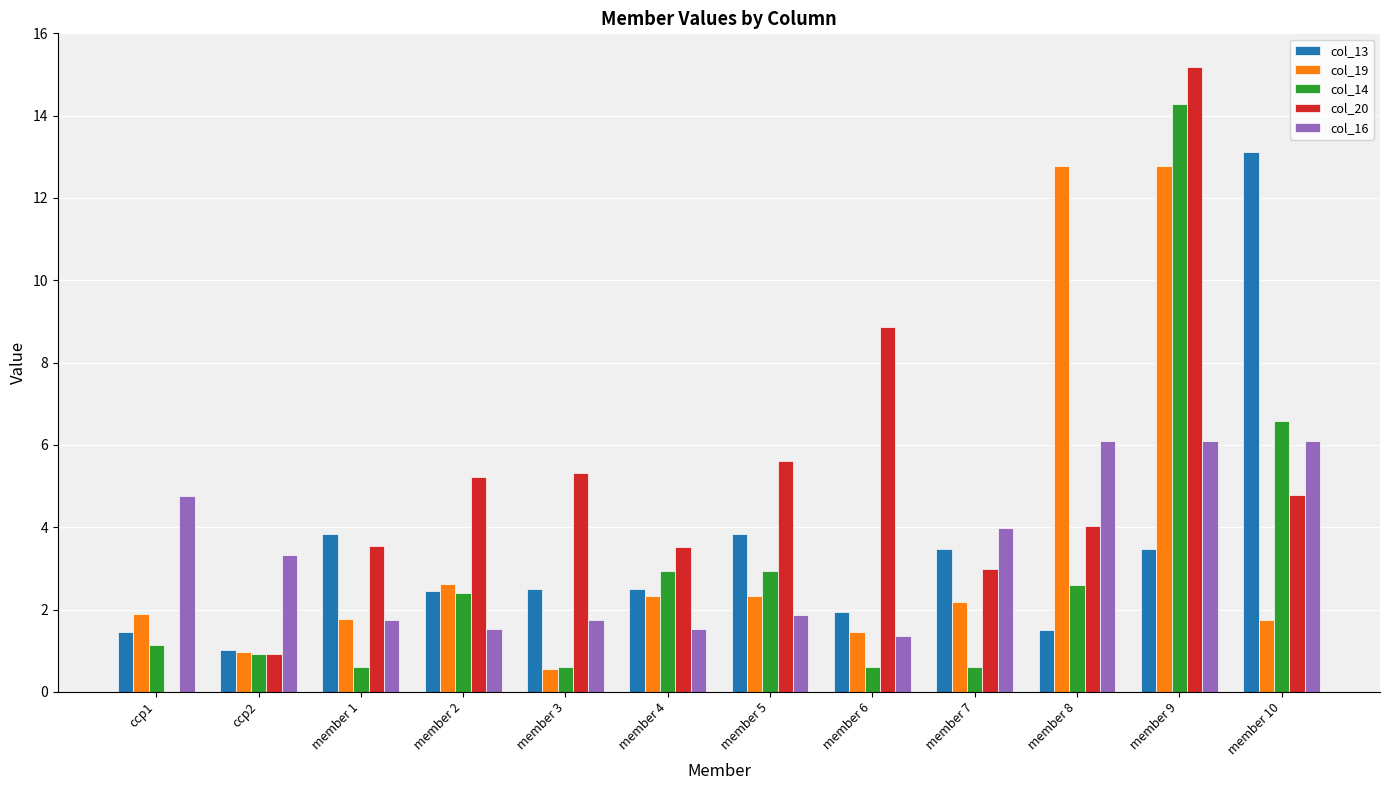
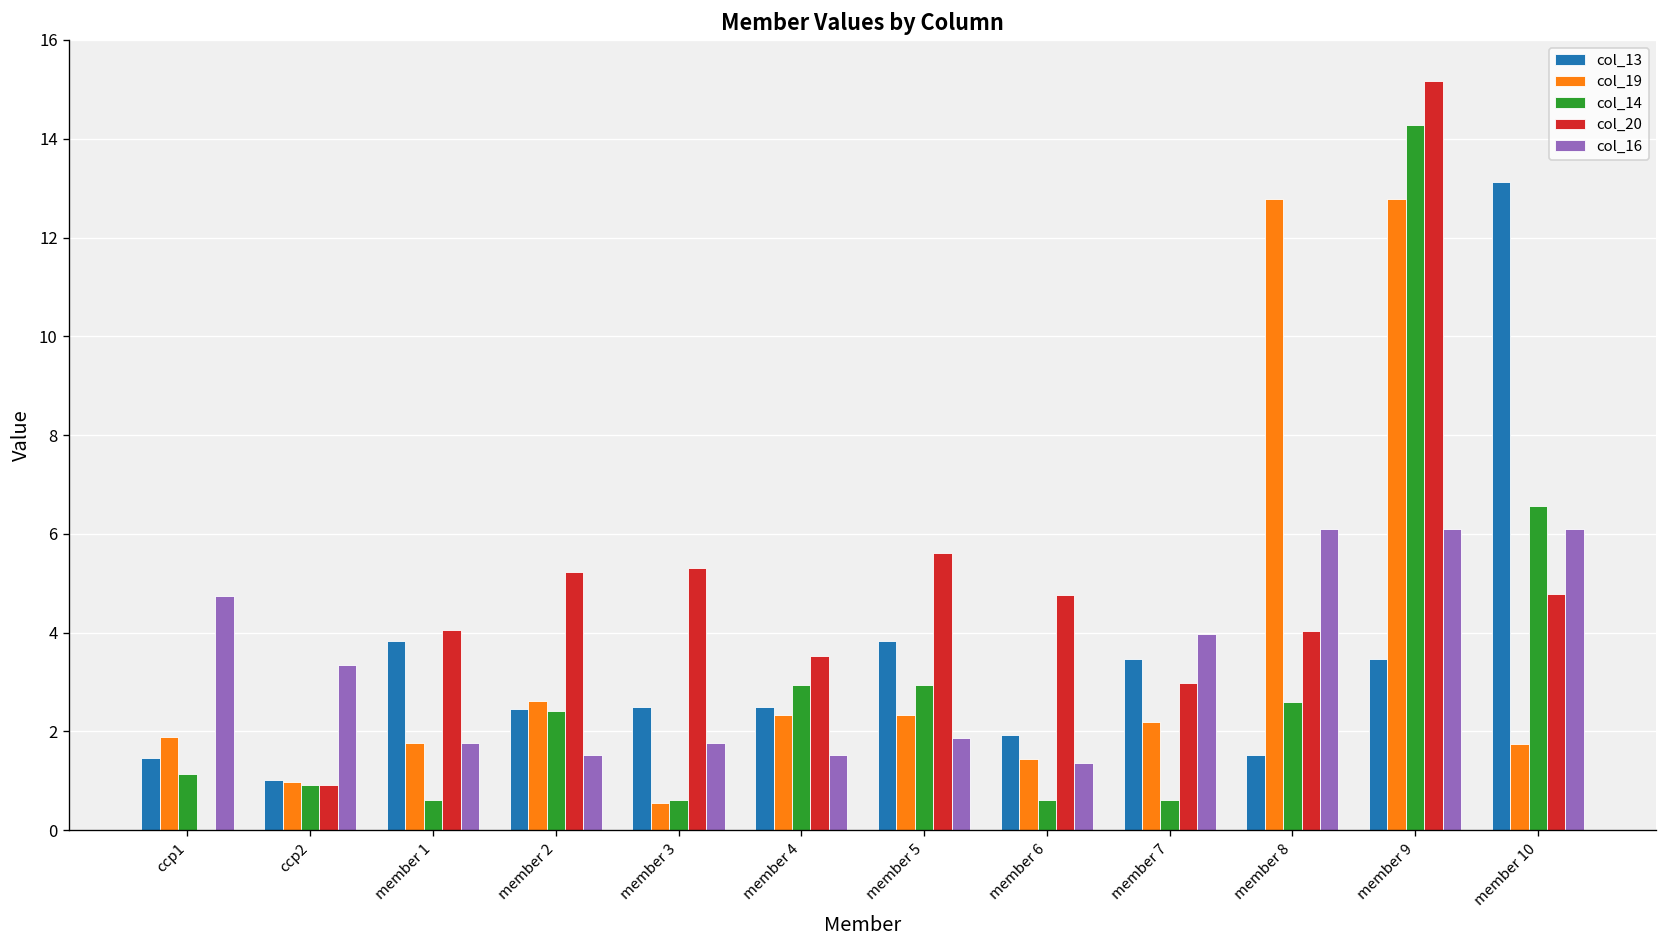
  {
    "col_13": {
      "ccp1": 1.5,
      "ccp2": 1.0,
      "member 1": 3.8,
      "member 2": 2.5,
      "member 3": 2.5,
      "member 4": 2.5,
      "member 5": 3.8,
      "member 6": 1.9,
      "member 7": 3.5,
      "member 8": 1.5,
      "member 9": 3.5,
      "member 10": 13.1
    },
    "col_19": {
      "ccp1": 1.9,
      "ccp2": 1.0,
      "member 1": 1.8,
      "member 2": 2.6,
      "member 3": 0.6,
      "member 4": 2.3,
      "member 5": 2.3,
      "member 6": 1.4,
      "member 7": 2.2,
      "member 8": 12.8,
      "member 9": 12.8,
      "member 10": 1.8
    },
    "col_14": {
      "ccp1": 1.1,
      "ccp2": 0.9,
      "member 1": 0.6,
      "member 2": 2.4,
      "member 3": 0.6,
      "member 4": 2.9,
      "member 5": 2.9,
      "member 6": 0.6,
      "member 7": 0.6,
      "member 8": 2.6,
      "member 9": 14.3,
      "member 10": 6.6
    },
    "col_20": {
      "ccp1": 0.0,
      "ccp2": 0.9,
-     "member 1": 3.5,
+     "member 1": 4.1,
      "member 2": 5.2,
      "member 3": 5.3,
      "member 4": 3.5,
      "member 5": 5.6,
-     "member 6": 8.9,
+     "member 6": 4.8,
      "member 7": 3.0,
      "member 8": 4.0,
      "member 9": 15.2,
      "member 10": 4.8
    },
    "col_16": {
      "ccp1": 4.8,
      "ccp2": 3.3,
      "member 1": 1.8,
      "member 2": 1.5,
      "member 3": 1.8,
      "member 4": 1.5,
      "member 5": 1.9,
      "member 6": 1.4,
      "member 7": 4.0,
      "member 8": 6.1,
      "member 9": 6.1,
      "member 10": 6.1
    }
  }
